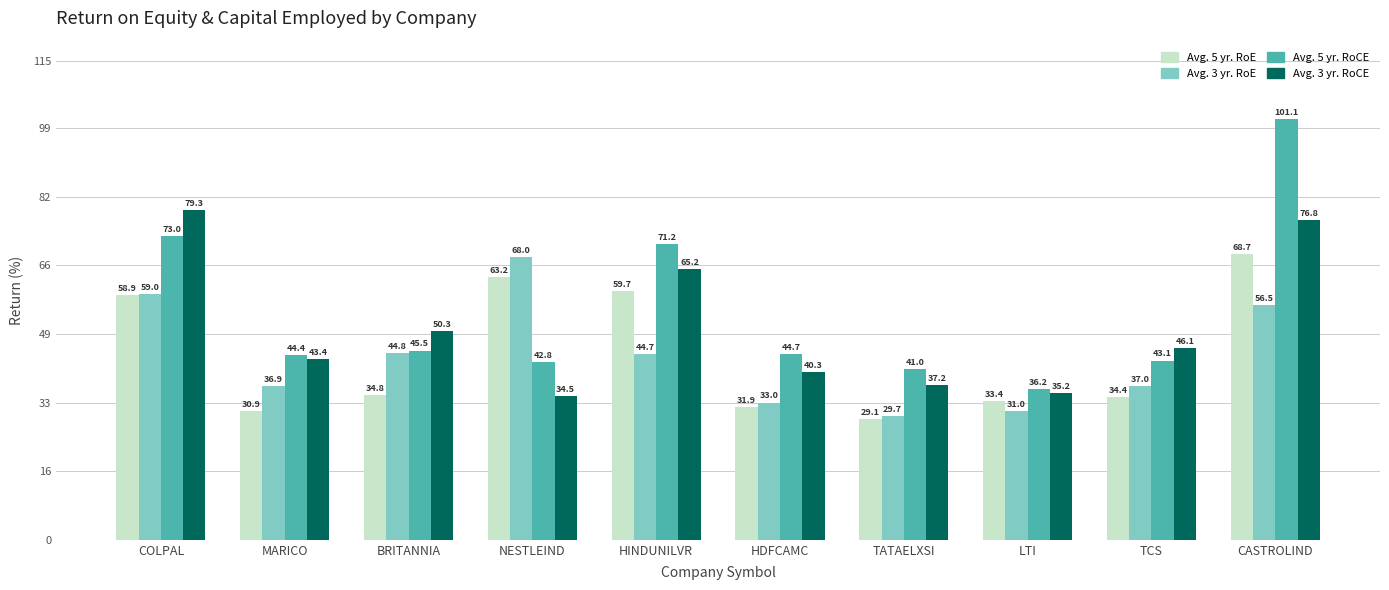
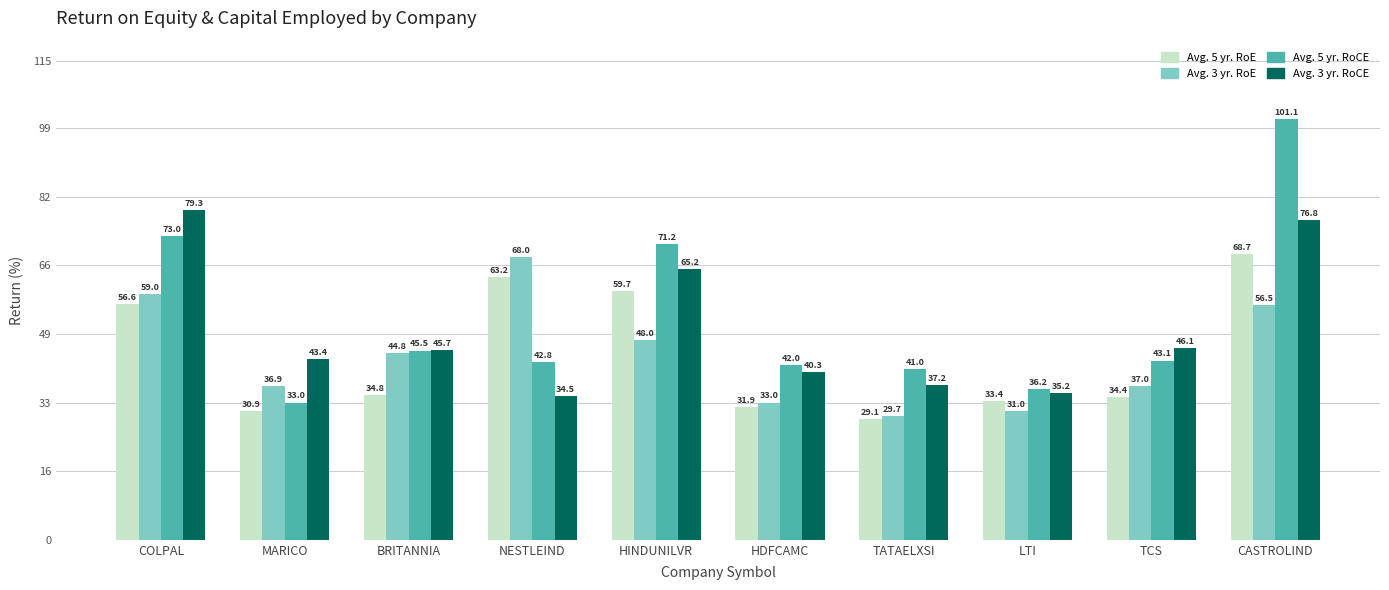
  {
    "Avg. 5 yr. RoE": {
-     "COLPAL": 58.9,
+     "COLPAL": 56.6,
      "MARICO": 30.9,
      "BRITANNIA": 34.8,
      "NESTLEIND": 63.2,
      "HINDUNILVR": 59.7,
      "HDFCAMC": 31.9,
      "TATAELXSI": 29.1,
      "LTI": 33.4,
      "TCS": 34.4,
      "CASTROLIND": 68.7
    },
    "Avg. 3 yr. RoE": {
      "COLPAL": 59.0,
      "MARICO": 36.9,
      "BRITANNIA": 44.8,
      "NESTLEIND": 68.0,
-     "HINDUNILVR": 44.7,
+     "HINDUNILVR": 48.0,
      "HDFCAMC": 33.0,
      "TATAELXSI": 29.7,
      "LTI": 31.0,
      "TCS": 37.0,
      "CASTROLIND": 56.5
    },
    "Avg. 5 yr. RoCE": {
      "COLPAL": 73.0,
-     "MARICO": 44.4,
+     "MARICO": 33.0,
      "BRITANNIA": 45.5,
      "NESTLEIND": 42.8,
      "HINDUNILVR": 71.2,
-     "HDFCAMC": 44.7,
+     "HDFCAMC": 42.0,
      "TATAELXSI": 41.0,
      "LTI": 36.2,
      "TCS": 43.1,
      "CASTROLIND": 101.1
    },
    "Avg. 3 yr. RoCE": {
      "COLPAL": 79.3,
      "MARICO": 43.4,
-     "BRITANNIA": 50.3,
+     "BRITANNIA": 45.7,
      "NESTLEIND": 34.5,
      "HINDUNILVR": 65.2,
      "HDFCAMC": 40.3,
      "TATAELXSI": 37.2,
      "LTI": 35.2,
      "TCS": 46.1,
      "CASTROLIND": 76.8
    }
  }
